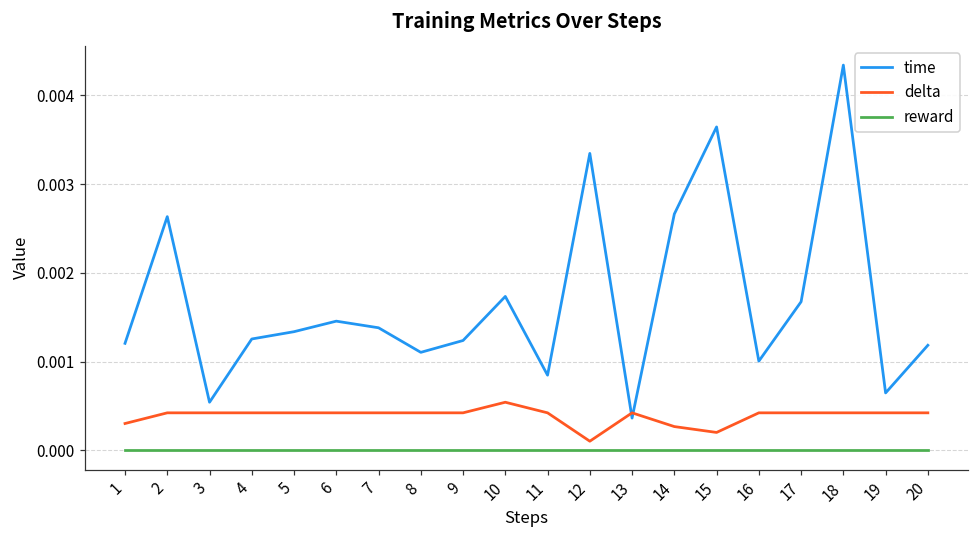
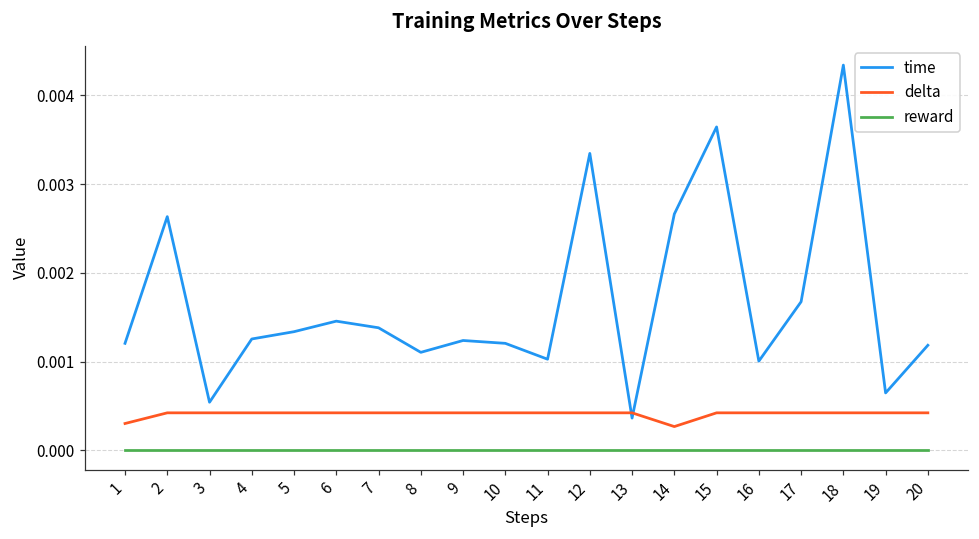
  {
    "time": {
      "1": 0.0012,
      "2": 0.0026,
      "3": 0.0005,
      "4": 0.0013,
      "5": 0.0013,
      "6": 0.0015,
      "7": 0.0014,
      "8": 0.0011,
      "9": 0.0012,
-     "10": 0.0017,
-     "11": 0.0008,
+     "10": 0.0012,
+     "11": 0.0010,
      "12": 0.0033,
      "13": 0.0004,
      "14": 0.0027,
      "15": 0.0036,
      "16": 0.0010,
      "17": 0.0017,
      "18": 0.0043,
      "19": 0.0006,
      "20": 0.0012
    },
    "delta": {
      "1": 0.0003,
      "2": 0.0004,
      "3": 0.0004,
      "4": 0.0004,
      "5": 0.0004,
      "6": 0.0004,
      "7": 0.0004,
      "8": 0.0004,
      "9": 0.0004,
-     "10": 0.0005,
+     "10": 0.0004,
      "11": 0.0004,
-     "12": 0.0001,
+     "12": 0.0004,
      "13": 0.0004,
      "14": 0.0003,
-     "15": 0.0002,
+     "15": 0.0004,
      "16": 0.0004,
      "17": 0.0004,
      "18": 0.0004,
      "19": 0.0004,
      "20": 0.0004
    },
    "reward": {
      "1": 0.0000,
      "2": 0.0000,
      "3": 0.0000,
      "4": 0.0000,
      "5": 0.0000,
      "6": 0.0000,
      "7": 0.0000,
      "8": 0.0000,
      "9": 0.0000,
      "10": 0.0000,
      "11": 0.0000,
      "12": 0.0000,
      "13": 0.0000,
      "14": 0.0000,
      "15": 0.0000,
      "16": 0.0000,
      "17": 0.0000,
      "18": 0.0000,
      "19": 0.0000,
      "20": 0.0000
    }
  }
